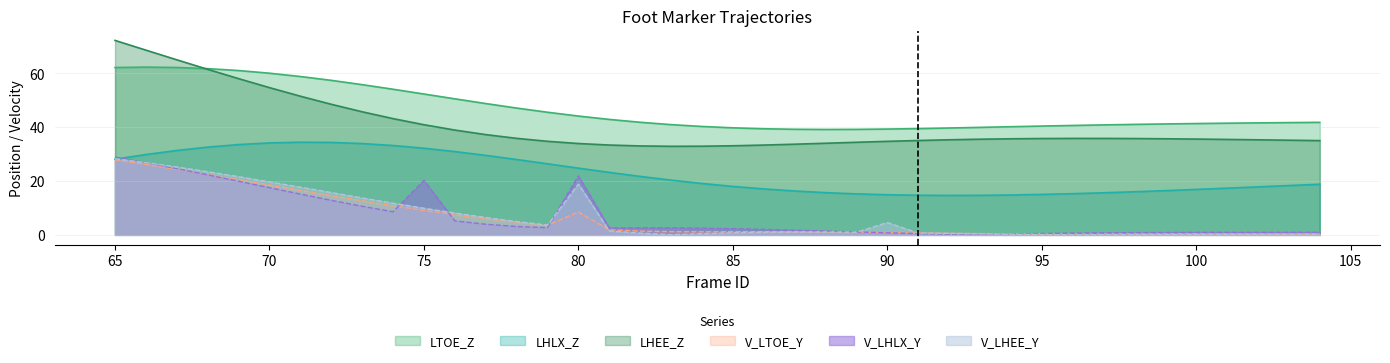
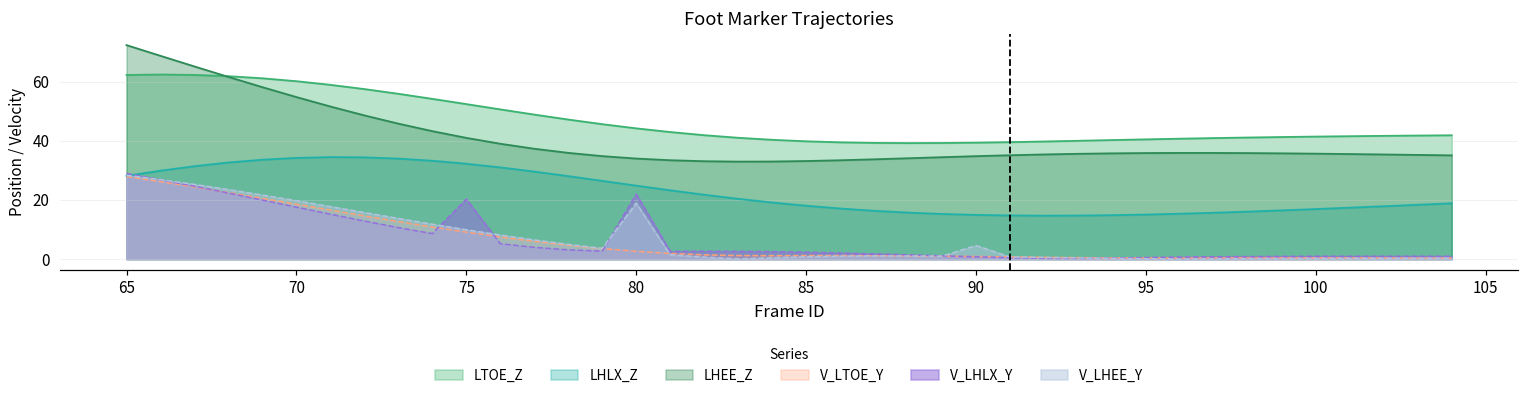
  {
    "V_LTOE_Y": {
      "70": 19,
-     "80": 9
+     "80": 3
    },
    "V_LHLX_Y": {
      "70": 18,
      "75": 20,
      "80": 22,
      "85": 2
    },
    "V_LHEE_Y": {
      "70": 20,
      "80": 19,
      "90": 5
    }
  }
